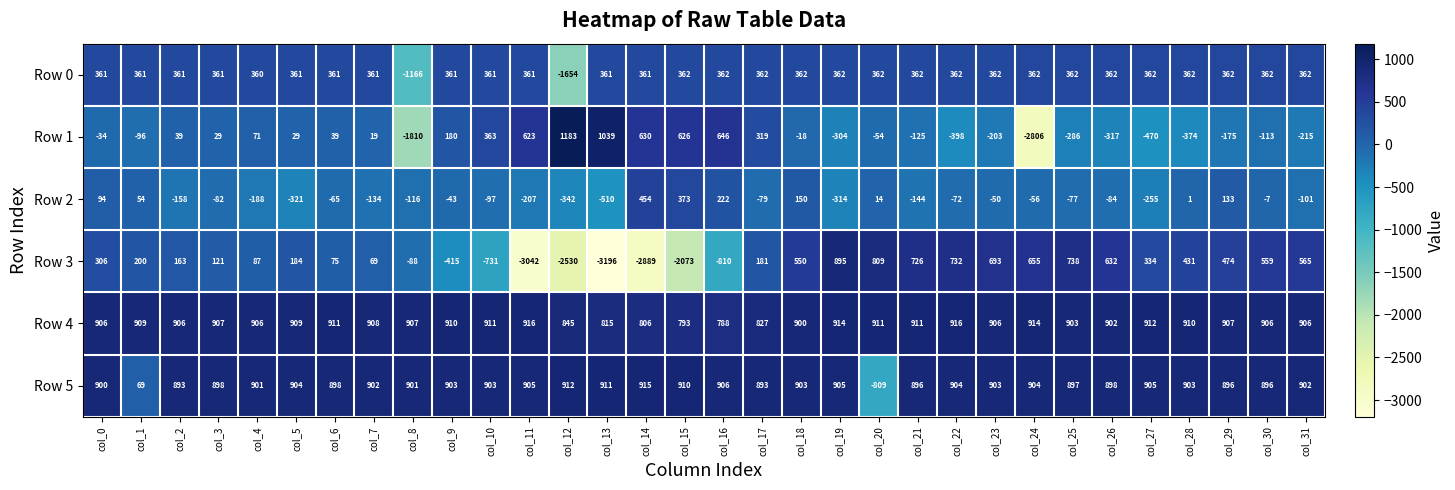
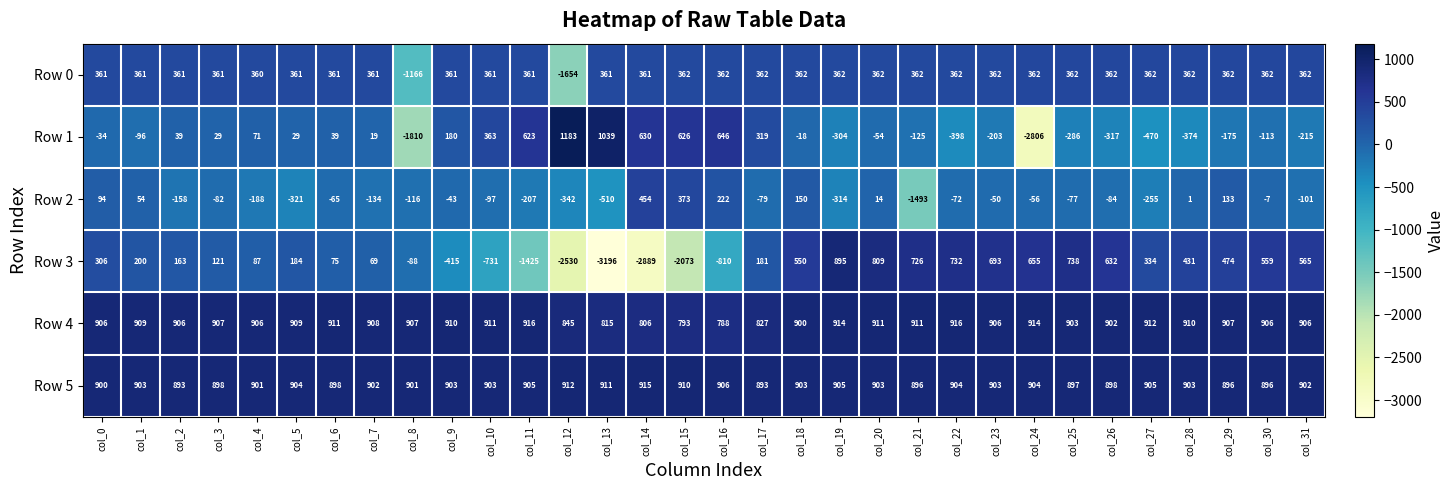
  {
    "Row 0": {
      "col_0": 361,
      "col_1": 361,
      "col_2": 361,
      "col_3": 361,
      "col_4": 360,
      "col_5": 361,
      "col_6": 361,
      "col_7": 361,
      "col_8": -1166,
      "col_9": 361,
      "col_10": 361,
      "col_11": 361,
      "col_12": -1654,
      "col_13": 361,
      "col_14": 361,
      "col_15": 362,
      "col_16": 362,
      "col_17": 362,
      "col_18": 362,
      "col_19": 362,
      "col_20": 362,
      "col_21": 362,
      "col_22": 362,
      "col_23": 362,
      "col_24": 362,
      "col_25": 362,
      "col_26": 362,
      "col_27": 362,
      "col_28": 362,
      "col_29": 362,
      "col_30": 362,
      "col_31": 362
    },
    "Row 1": {
      "col_0": -34,
      "col_1": -96,
      "col_2": 39,
      "col_3": 29,
      "col_4": 71,
      "col_5": 29,
      "col_6": 39,
      "col_7": 19,
      "col_8": -1810,
      "col_9": 180,
      "col_10": 363,
      "col_11": 623,
      "col_12": 1183,
      "col_13": 1039,
      "col_14": 630,
      "col_15": 626,
      "col_16": 646,
      "col_17": 319,
      "col_18": -18,
      "col_19": -304,
      "col_20": -54,
      "col_21": -125,
      "col_22": -398,
      "col_23": -203,
      "col_24": -2806,
      "col_25": -286,
      "col_26": -317,
      "col_27": -470,
      "col_28": -374,
      "col_29": -175,
      "col_30": -113,
      "col_31": -215
    },
    "Row 2": {
      "col_0": 94,
      "col_1": 54,
      "col_2": -158,
      "col_3": -82,
      "col_4": -188,
      "col_5": -321,
      "col_6": -65,
      "col_7": -134,
      "col_8": -116,
      "col_9": -43,
      "col_10": -97,
      "col_11": -207,
      "col_12": -342,
      "col_13": -510,
      "col_14": 454,
      "col_15": 373,
      "col_16": 222,
      "col_17": -79,
      "col_18": 150,
      "col_19": -314,
      "col_20": 14,
-     "col_21": -144,
+     "col_21": -1493,
      "col_22": -72,
      "col_23": -50,
      "col_24": -56,
      "col_25": -77,
      "col_26": -84,
      "col_27": -255,
      "col_28": 1,
      "col_29": 133,
      "col_30": -7,
      "col_31": -101
    },
    "Row 3": {
      "col_0": 306,
      "col_1": 200,
      "col_2": 163,
      "col_3": 121,
      "col_4": 87,
      "col_5": 184,
      "col_6": 75,
      "col_7": 69,
      "col_8": -88,
      "col_9": -415,
      "col_10": -731,
-     "col_11": -3042,
+     "col_11": -1425,
      "col_12": -2530,
      "col_13": -3196,
      "col_14": -2889,
      "col_15": -2073,
      "col_16": -810,
      "col_17": 181,
      "col_18": 550,
      "col_19": 895,
      "col_20": 809,
      "col_21": 726,
      "col_22": 732,
      "col_23": 693,
      "col_24": 655,
      "col_25": 738,
      "col_26": 632,
      "col_27": 334,
      "col_28": 431,
      "col_29": 474,
      "col_30": 559,
      "col_31": 565
    },
    "Row 4": {
      "col_0": 906,
      "col_1": 909,
      "col_2": 906,
      "col_3": 907,
      "col_4": 906,
      "col_5": 909,
      "col_6": 911,
      "col_7": 908,
      "col_8": 907,
      "col_9": 910,
      "col_10": 911,
      "col_11": 916,
      "col_12": 845,
      "col_13": 815,
      "col_14": 806,
      "col_15": 793,
      "col_16": 788,
      "col_17": 827,
      "col_18": 900,
      "col_19": 914,
      "col_20": 911,
      "col_21": 911,
      "col_22": 916,
      "col_23": 906,
      "col_24": 914,
      "col_25": 903,
      "col_26": 902,
      "col_27": 912,
      "col_28": 910,
      "col_29": 907,
      "col_30": 906,
      "col_31": 906
    },
    "Row 5": {
      "col_0": 900,
-     "col_1": 69,
+     "col_1": 903,
      "col_2": 893,
      "col_3": 898,
      "col_4": 901,
      "col_5": 904,
      "col_6": 898,
      "col_7": 902,
      "col_8": 901,
      "col_9": 903,
      "col_10": 903,
      "col_11": 905,
      "col_12": 912,
      "col_13": 911,
      "col_14": 915,
      "col_15": 910,
      "col_16": 906,
      "col_17": 893,
      "col_18": 903,
      "col_19": 905,
-     "col_20": -809,
+     "col_20": 903,
      "col_21": 896,
      "col_22": 904,
      "col_23": 903,
      "col_24": 904,
      "col_25": 897,
      "col_26": 898,
      "col_27": 905,
      "col_28": 903,
      "col_29": 896,
      "col_30": 896,
      "col_31": 902
    }
  }
